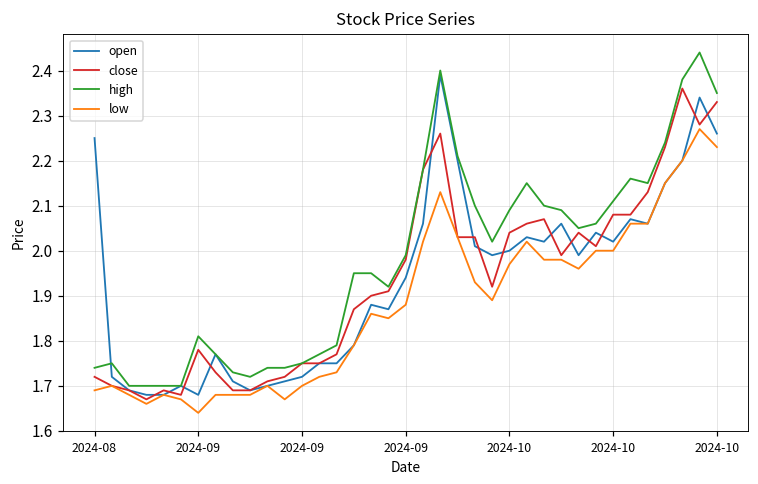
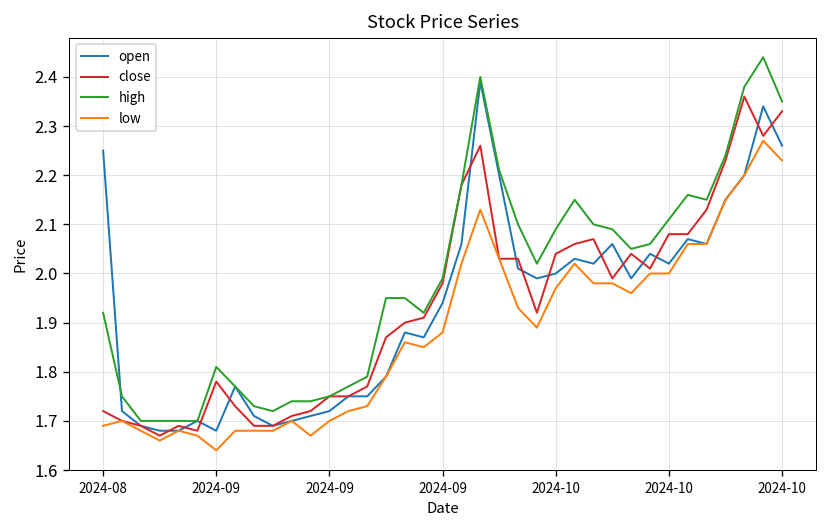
  {
    "open": {
      "2024-08": 2.25
    },
    "close": {
      "2024-08": 1.72
    },
    "high": {
-     "2024-08": 1.74
+     "2024-08": 1.92
    },
    "low": {
      "2024-08": 1.69
    }
  }
